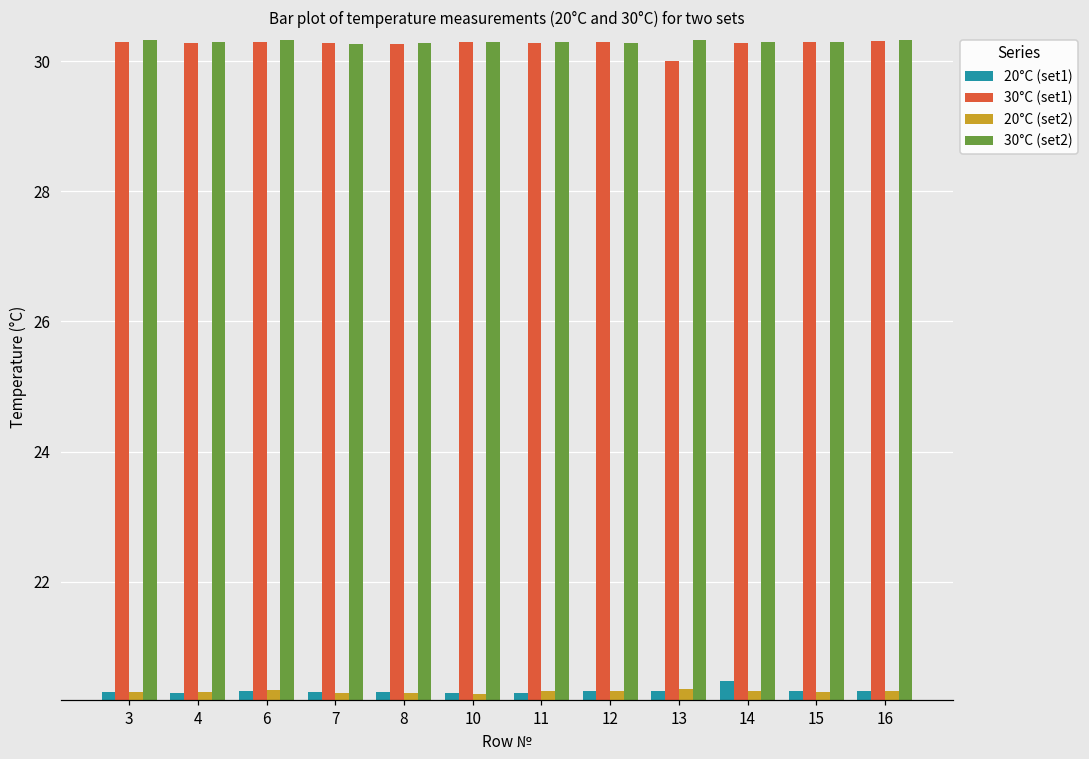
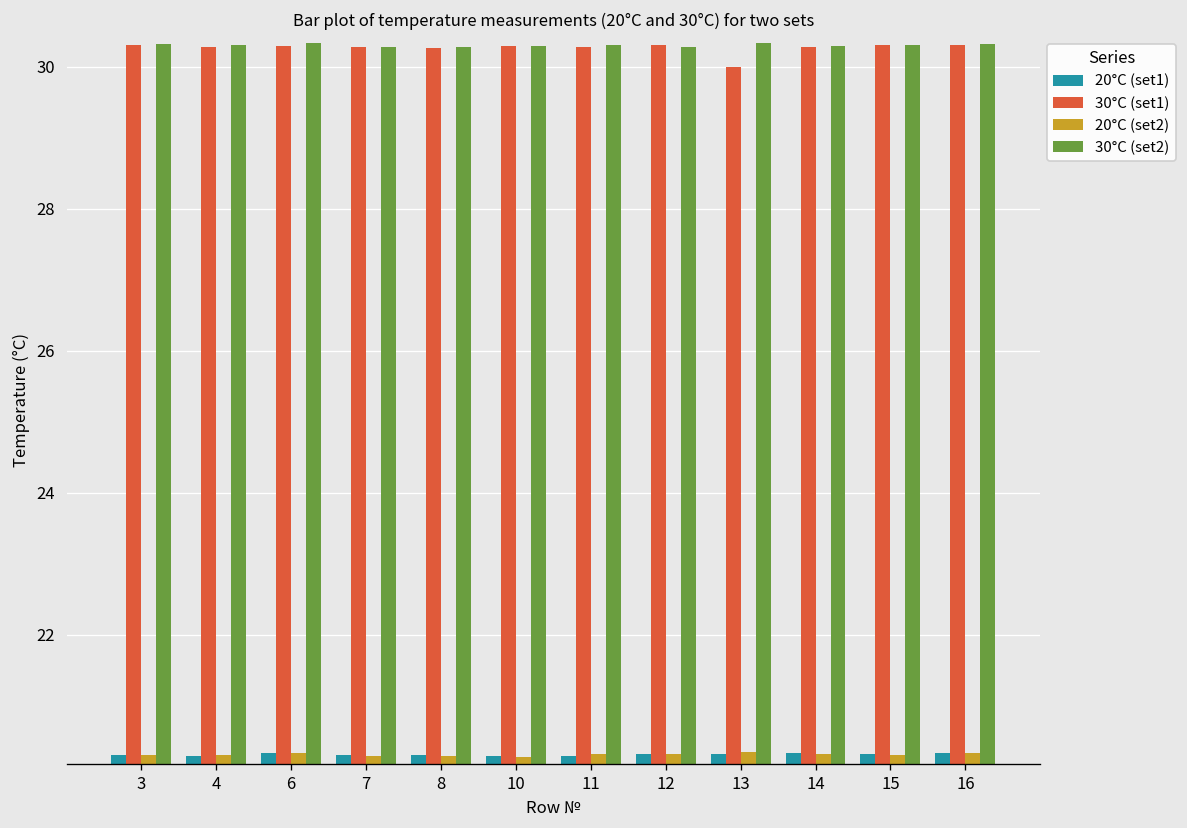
  {
    "20°C (set1)": {
      "3": 20.3,
      "4": 20.3,
      "6": 20.3,
      "7": 20.3,
      "8": 20.3,
      "10": 20.3,
      "11": 20.3,
      "12": 20.3,
      "13": 20.3,
-     "14": 20.5,
+     "14": 20.3,
      "15": 20.3,
      "16": 20.3
    },
    "30°C (set1)": {
      "3": 30.3,
      "4": 30.3,
      "6": 30.3,
      "7": 30.3,
      "8": 30.3,
      "10": 30.3,
      "11": 30.3,
      "12": 30.3,
      "13": 30.0,
      "14": 30.3,
      "15": 30.3,
      "16": 30.3
    },
    "20°C (set2)": {
      "3": 20.3,
      "4": 20.3,
      "6": 20.3,
      "7": 20.3,
      "8": 20.3,
      "10": 20.3,
      "11": 20.3,
      "12": 20.3,
      "13": 20.4,
      "14": 20.3,
      "15": 20.3,
      "16": 20.3
    },
    "30°C (set2)": {
      "3": 30.3,
      "4": 30.3,
      "6": 30.3,
      "7": 30.3,
      "8": 30.3,
      "10": 30.3,
      "11": 30.3,
      "12": 30.3,
      "13": 30.3,
      "14": 30.3,
      "15": 30.3,
      "16": 30.3
    }
  }
